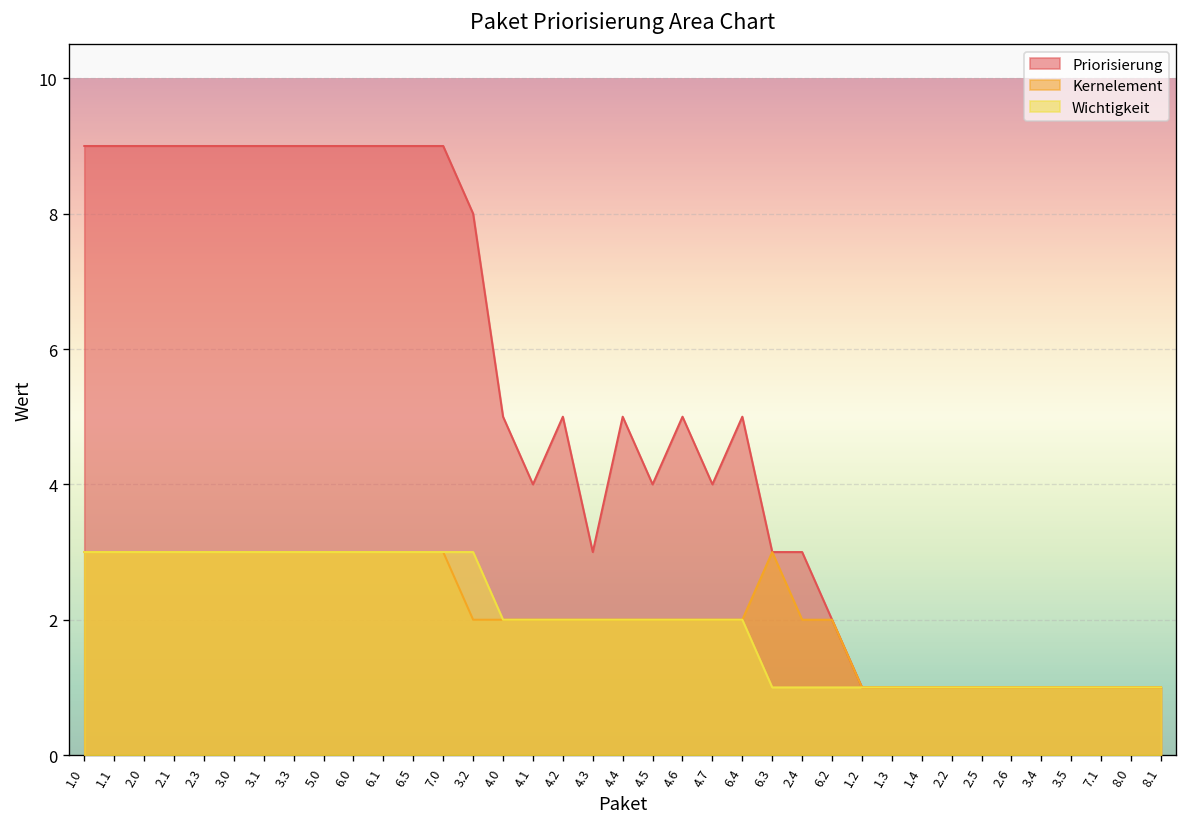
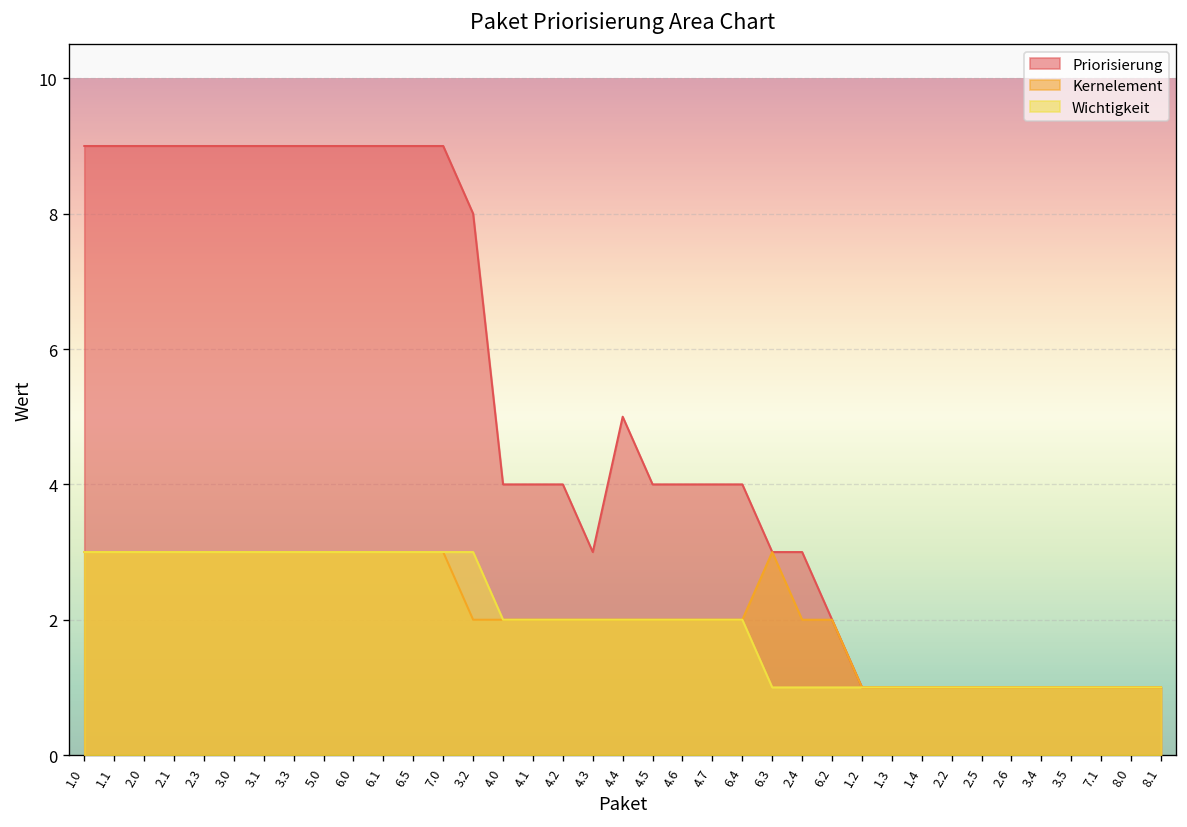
  {
    "Priorisierung": {
      "1.0": 9,
      "1.1": 9,
      "2.0": 9,
      "2.1": 9,
      "2.3": 9,
      "3.0": 9,
      "3.1": 9,
      "3.3": 9,
      "5.0": 9,
      "6.0": 9,
      "6.1": 9,
      "6.5": 9,
      "7.0": 9,
      "3.2": 8,
-     "4.0": 5,
+     "4.0": 4,
      "4.1": 4,
-     "4.2": 5,
+     "4.2": 4,
      "4.3": 3,
      "4.4": 5,
      "4.5": 4,
-     "4.6": 5,
+     "4.6": 4,
      "4.7": 4,
-     "6.4": 5,
+     "6.4": 4,
      "2.4": 3
    }
  }
